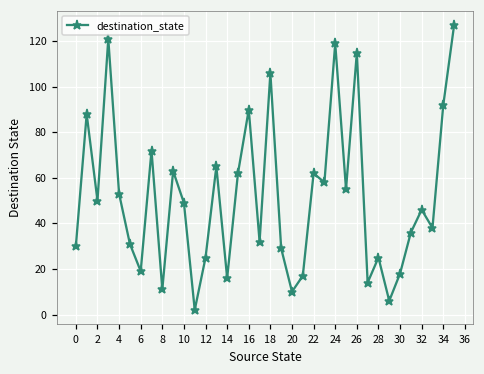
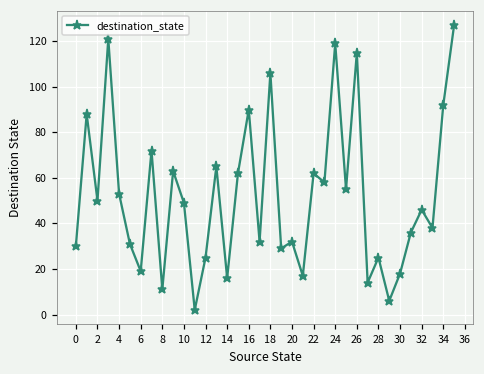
  {
    "0": 30,
    "2": 50,
    "4": 53,
    "6": 19,
    "8": 11,
    "10": 49,
    "12": 25,
    "14": 16,
    "16": 90,
    "18": 106,
-   "20": 10,
+   "20": 32,
    "22": 62,
    "24": 119,
    "26": 115,
    "28": 25,
    "30": 18,
    "32": 46,
    "34": 92
  }
